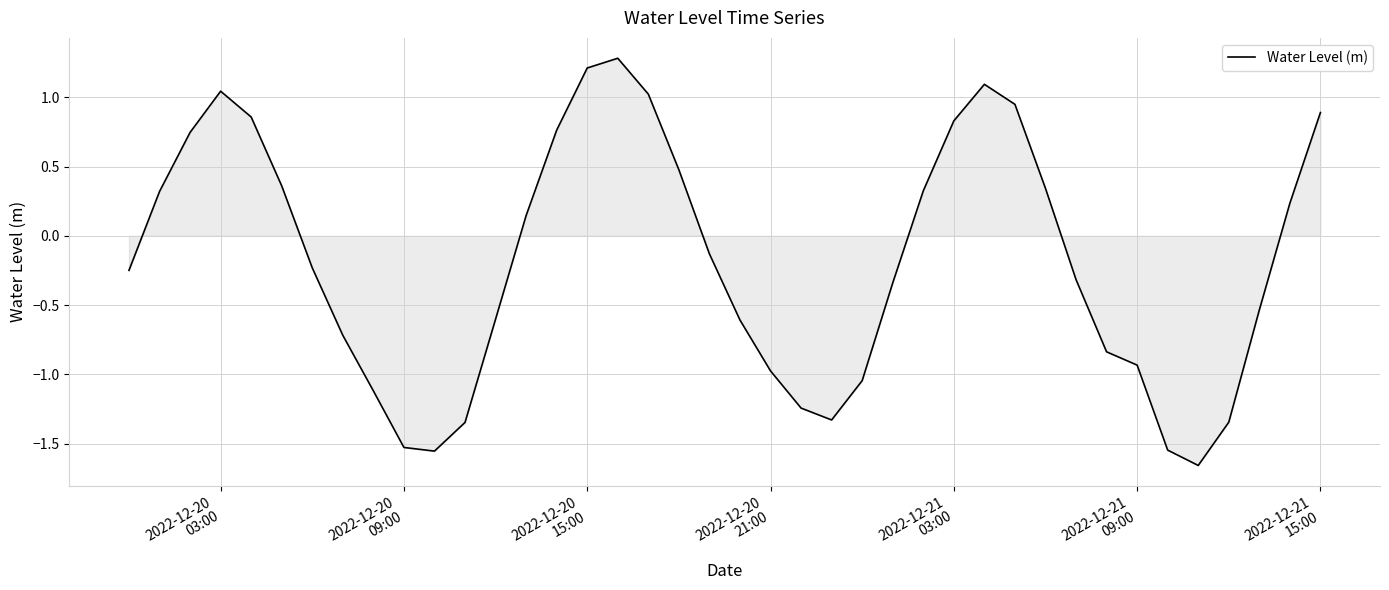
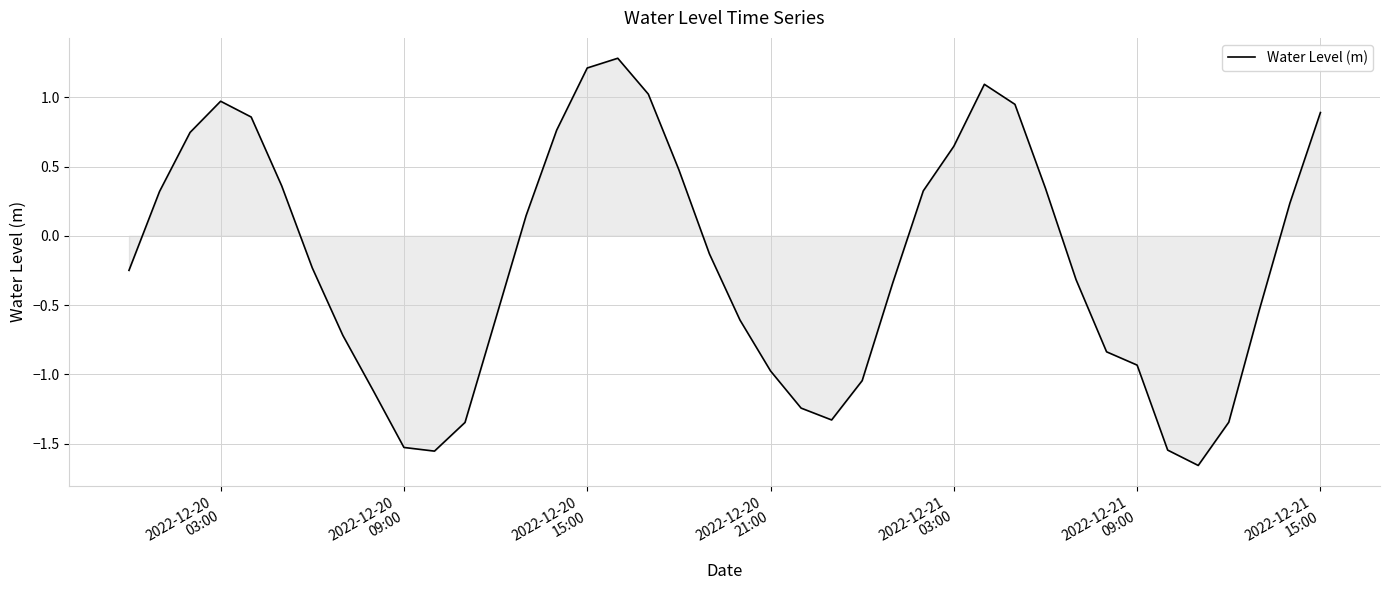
  {
    "Water Level (m)": {
-     "2022-12-20 03:00": 1.04,
+     "2022-12-20 03:00": 0.97,
      "2022-12-20 09:00": -1.53,
      "2022-12-20 21:00": -0.98,
-     "2022-12-21 03:00": 0.83,
+     "2022-12-21 03:00": 0.65,
      "2022-12-21 09:00": -0.93
    }
  }
